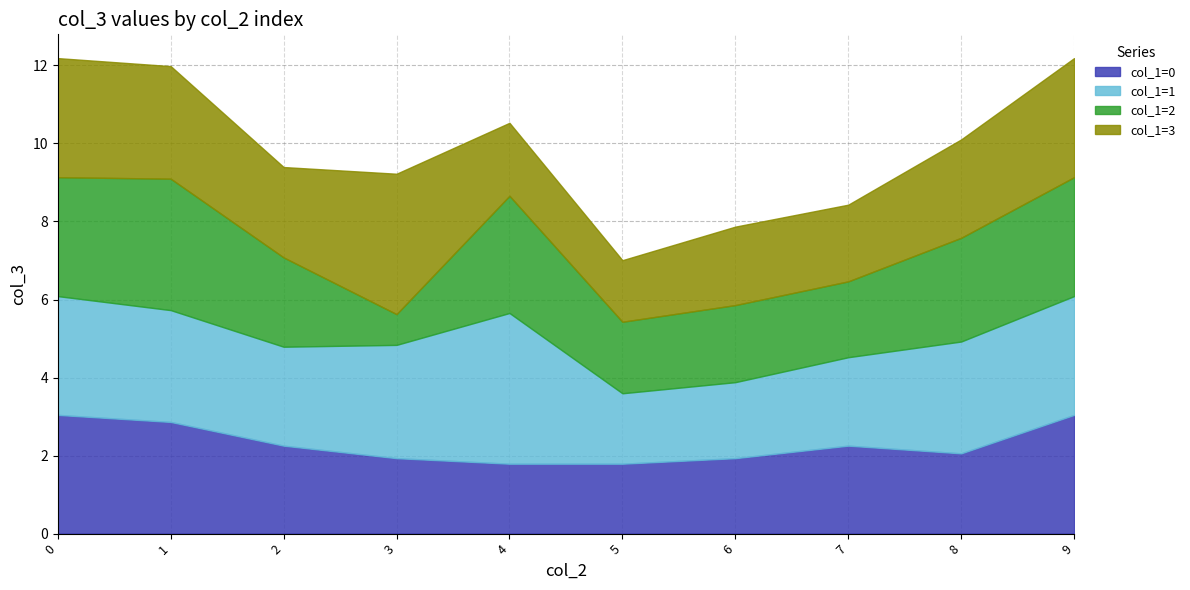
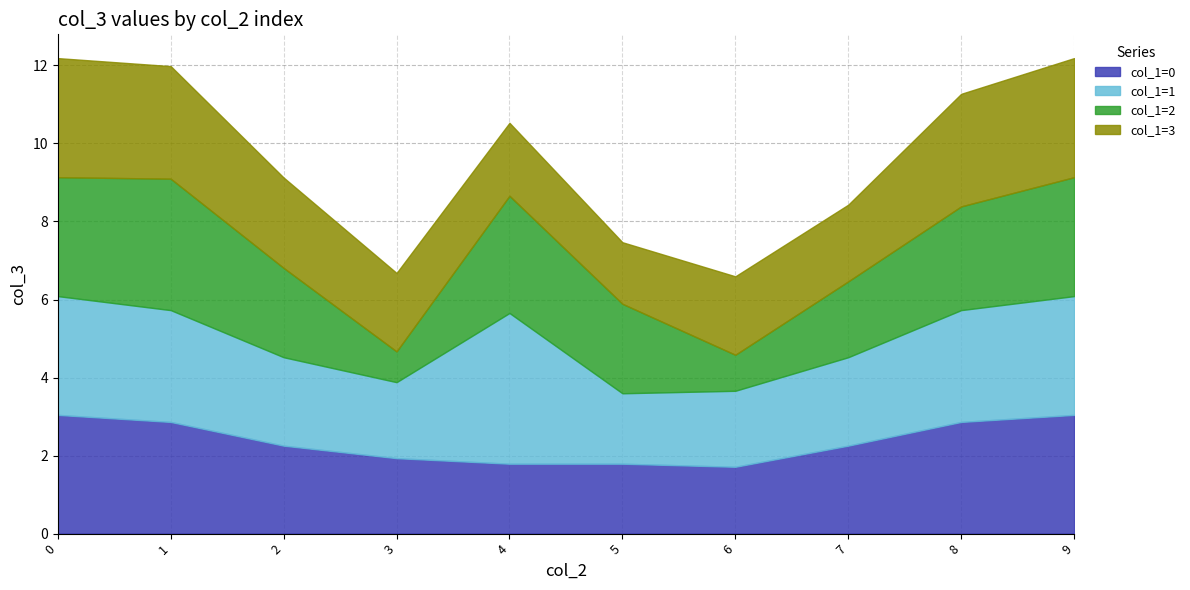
  {
    "col_1=0": {
      "0": 3.0,
      "1": 2.9,
      "2": 2.3,
      "3": 1.9,
      "4": 1.8,
      "5": 1.8,
-     "6": 1.9,
+     "6": 1.7,
      "7": 2.3,
-     "8": 2.1,
+     "8": 2.9,
      "9": 3.0
    },
    "col_1=1": {
      "0": 3.0,
      "1": 2.9,
-     "2": 2.5,
-     "3": 2.9,
+     "2": 2.3,
+     "3": 1.9,
      "4": 3.9,
      "5": 1.8,
      "6": 1.9,
      "7": 2.3,
      "8": 2.9,
      "9": 3.0
    },
    "col_1=2": {
      "0": 3.0,
      "1": 3.4,
      "2": 2.3,
      "3": 0.8,
      "4": 3.0,
-     "5": 1.8,
-     "6": 2.0,
+     "5": 2.3,
+     "6": 0.9,
      "7": 1.9,
      "8": 2.7,
      "9": 3.0
    },
    "col_1=3": {
      "0": 3.1,
      "1": 2.9,
      "2": 2.3,
-     "3": 3.6,
+     "3": 2.0,
      "4": 1.9,
      "5": 1.6,
      "6": 2.0,
      "7": 2.0,
-     "8": 2.5,
+     "8": 2.9,
      "9": 3.1
    }
  }
